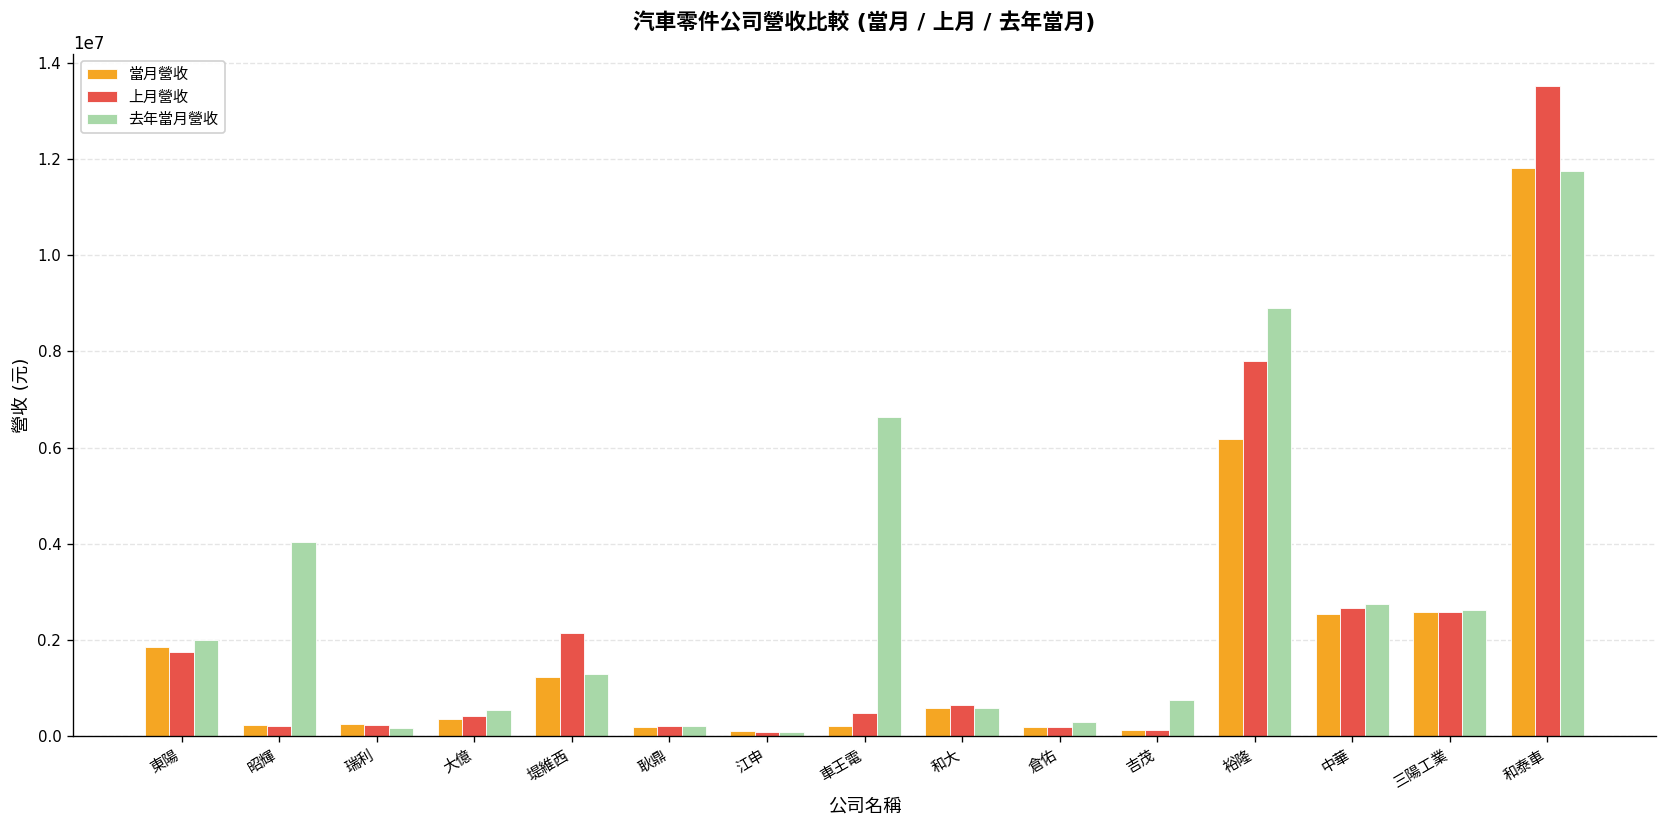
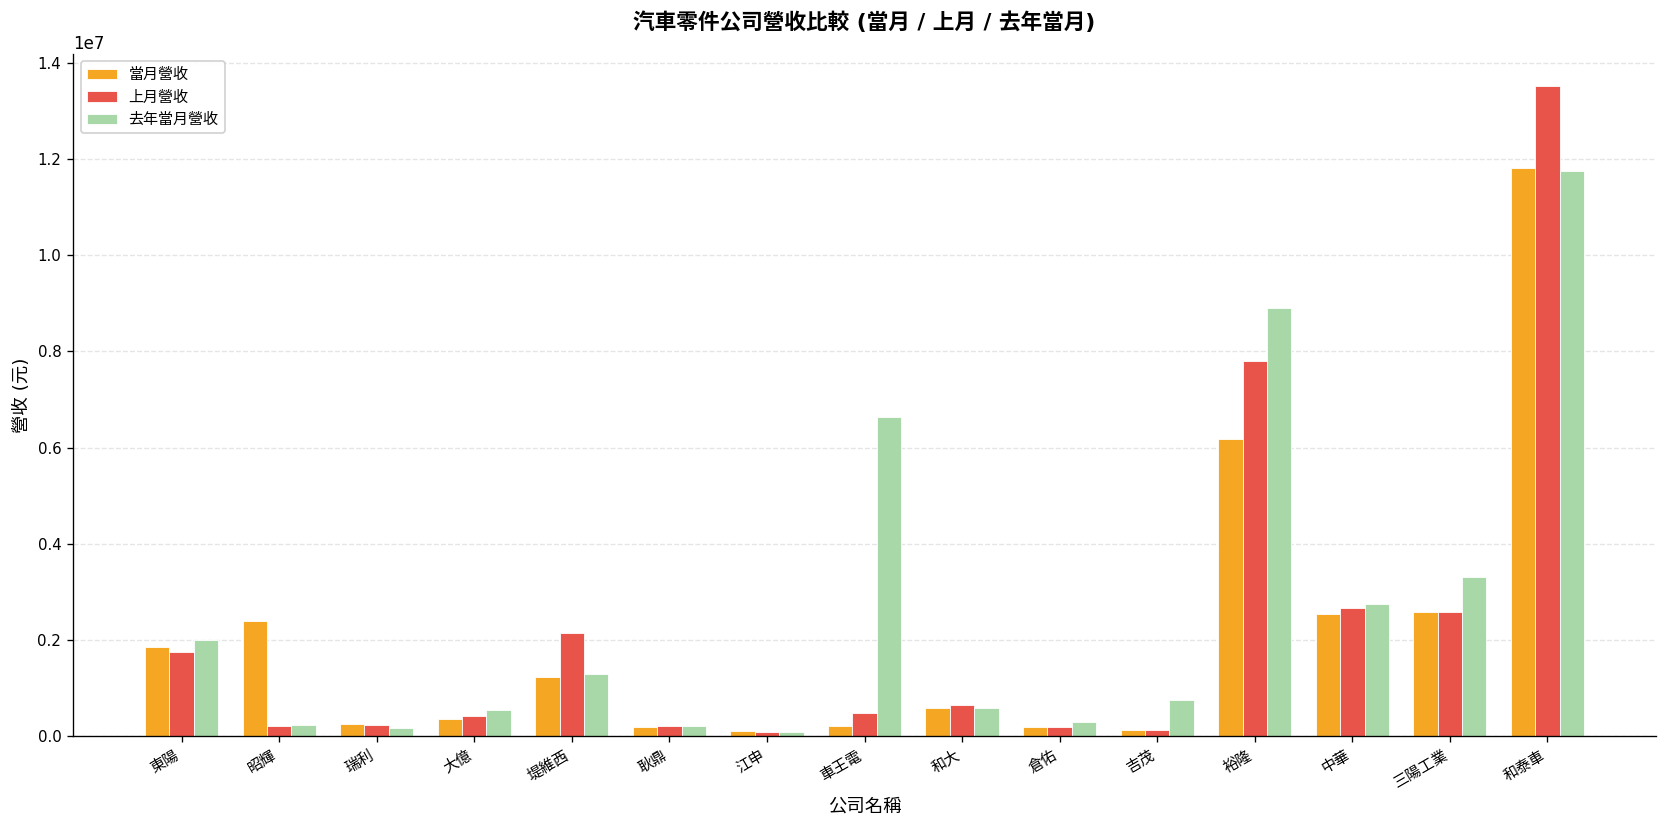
  {
    "當月營收": {
      "東陽": 1900000,
-     "昭輝": 200000,
+     "昭輝": 2400000,
      "瑞利": 300000,
      "大億": 400000,
      "堤維西": 1200000,
      "耿鼎": 200000,
      "江申": 100000,
      "車王電": 200000,
      "和大": 600000,
      "倉佑": 200000,
      "吉茂": 100000,
      "裕隆": 6200000,
      "中華": 2500000,
      "三陽工業": 2600000,
      "和泰車": 11800000
    },
    "上月營收": {
      "東陽": 1700000,
      "昭輝": 200000,
      "瑞利": 200000,
      "大億": 400000,
      "堤維西": 2100000,
      "耿鼎": 200000,
      "江申": 100000,
      "車王電": 500000,
      "和大": 600000,
      "倉佑": 200000,
      "吉茂": 100000,
      "裕隆": 7800000,
      "中華": 2700000,
      "三陽工業": 2600000,
      "和泰車": 13500000
    },
    "去年當月營收": {
      "東陽": 2000000,
-     "昭輝": 4000000,
+     "昭輝": 200000,
      "瑞利": 200000,
      "大億": 500000,
      "堤維西": 1300000,
      "耿鼎": 200000,
      "江申": 100000,
      "車王電": 6600000,
      "和大": 600000,
      "倉佑": 300000,
      "吉茂": 700000,
      "裕隆": 8900000,
      "中華": 2700000,
-     "三陽工業": 2600000,
+     "三陽工業": 3300000,
      "和泰車": 11700000
    }
  }
